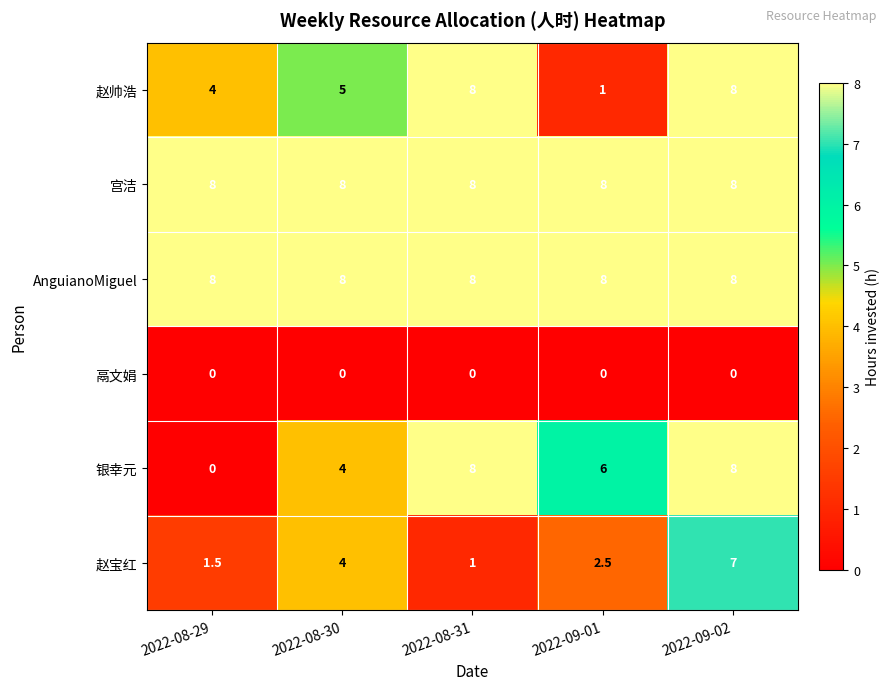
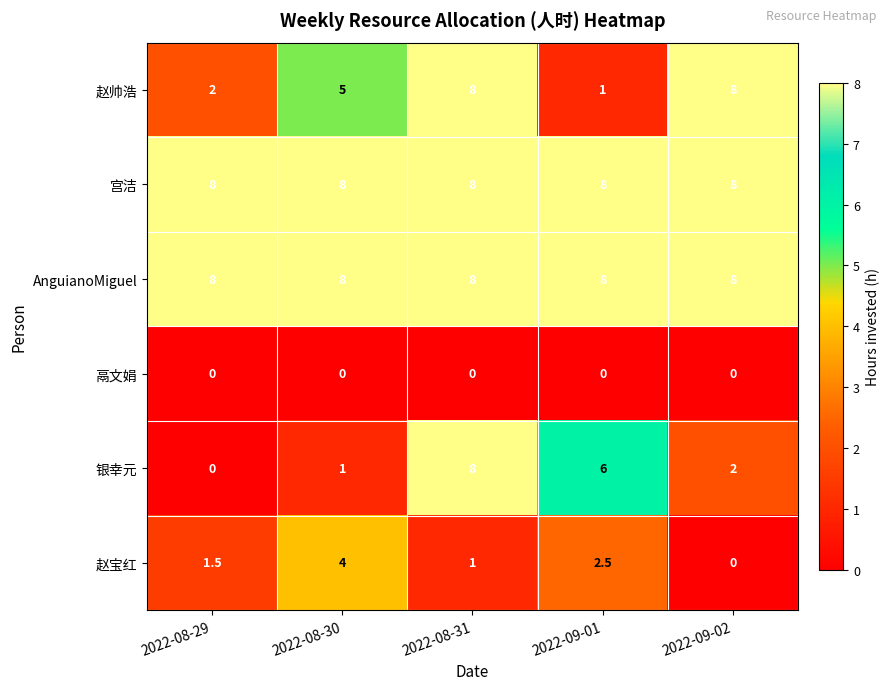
  {
    "赵帅浩": {
-     "2022-08-29": 4,
+     "2022-08-29": 2,
      "2022-08-30": 5,
      "2022-08-31": 8,
      "2022-09-01": 1,
      "2022-09-02": 8
    },
    "宫洁": {
      "2022-08-29": 8,
      "2022-08-30": 8,
      "2022-08-31": 8,
      "2022-09-01": 8,
      "2022-09-02": 8
    },
    "AnguianoMiguel": {
      "2022-08-29": 8,
      "2022-08-30": 8,
      "2022-08-31": 8,
      "2022-09-01": 8,
      "2022-09-02": 8
    },
    "鬲文娟": {
      "2022-08-29": 0,
      "2022-08-30": 0,
      "2022-08-31": 0,
      "2022-09-01": 0,
      "2022-09-02": 0
    },
    "银幸元": {
      "2022-08-29": 0,
-     "2022-08-30": 4,
+     "2022-08-30": 1,
      "2022-08-31": 8,
      "2022-09-01": 6,
-     "2022-09-02": 8
+     "2022-09-02": 2
    },
    "赵宝红": {
      "2022-08-29": 1.5,
      "2022-08-30": 4,
      "2022-08-31": 1,
      "2022-09-01": 2.5,
-     "2022-09-02": 7
+     "2022-09-02": 0
    }
  }
